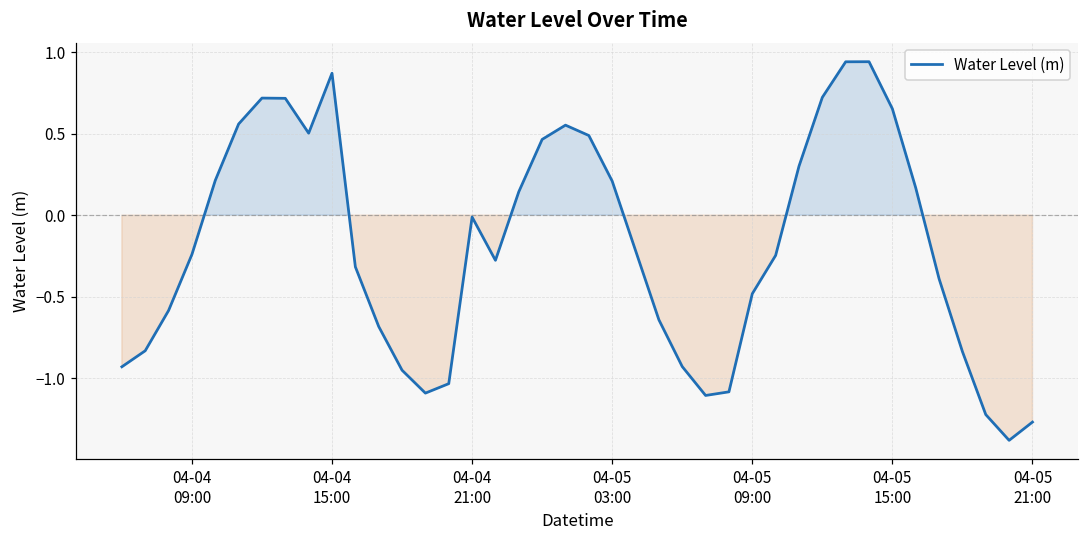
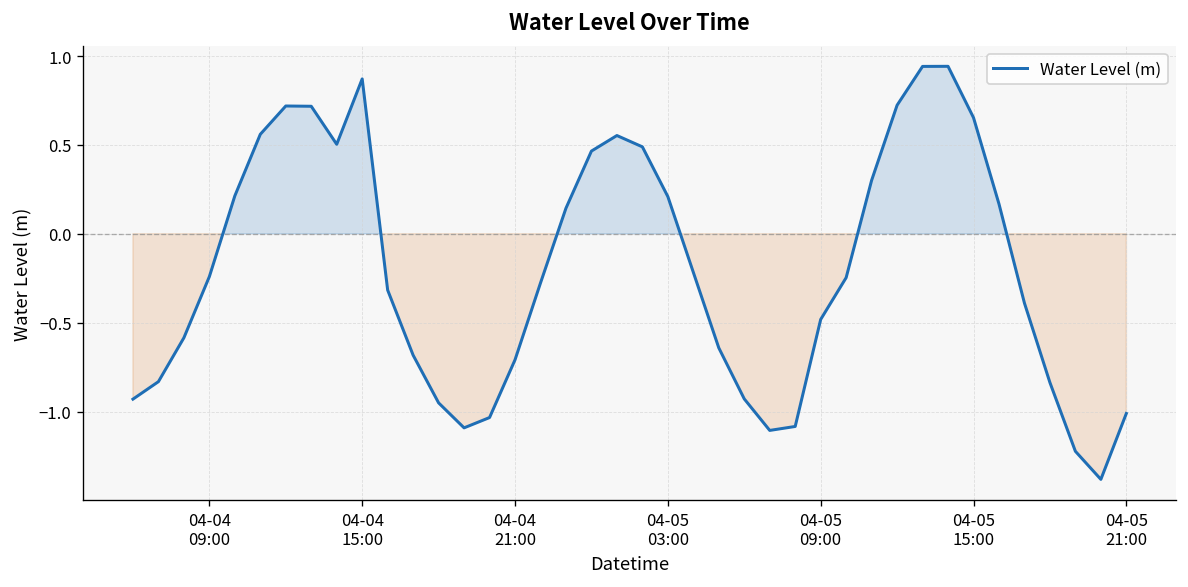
  {
    "04-04 09:00": -0.24,
    "04-04 15:00": 0.87,
-   "04-04 21:00": -0.01,
+   "04-04 21:00": -0.71,
    "04-05 03:00": 0.21,
    "04-05 09:00": -0.48,
    "04-05 15:00": 0.65,
-   "04-05 21:00": -1.27
+   "04-05 21:00": -1.01
  }
